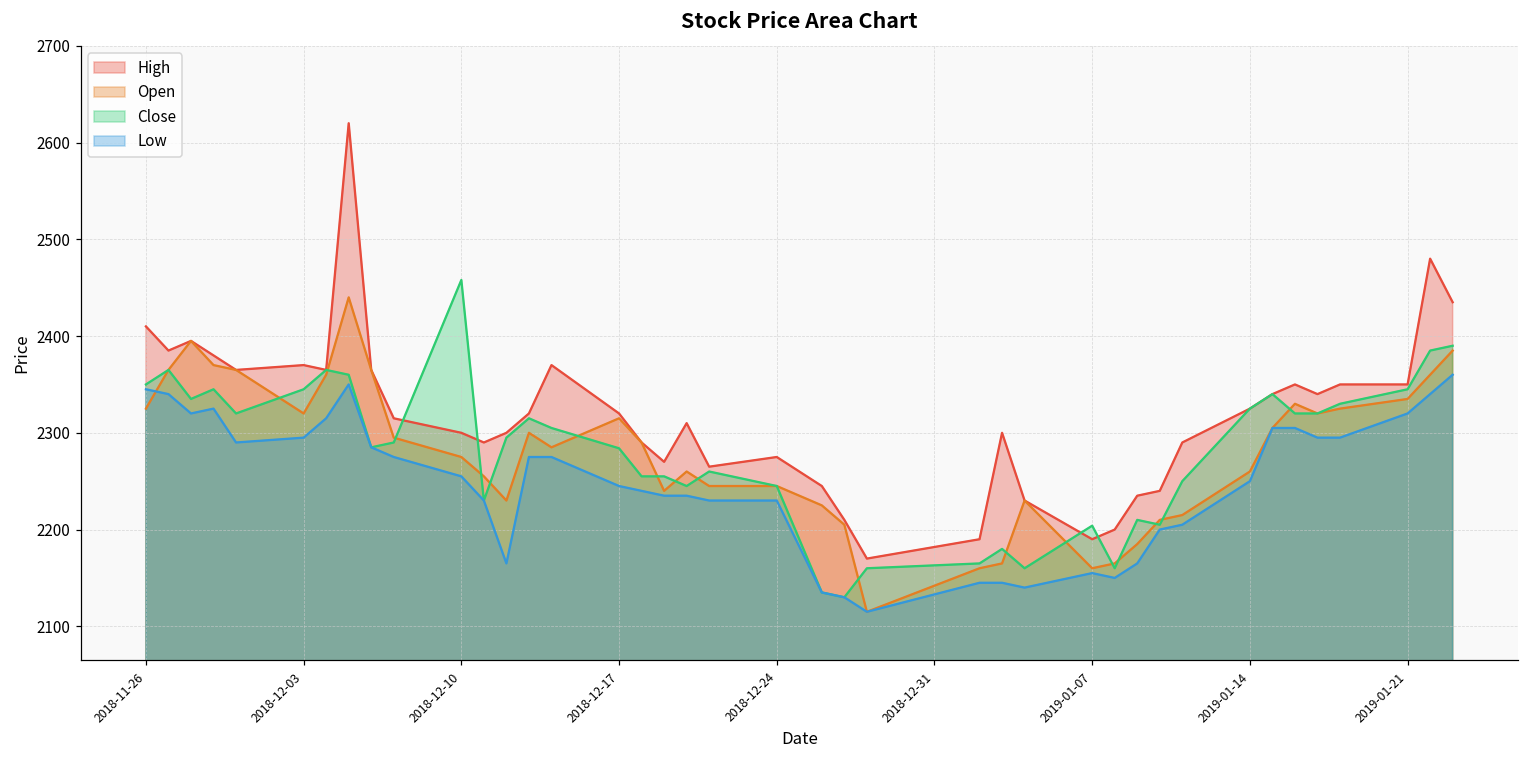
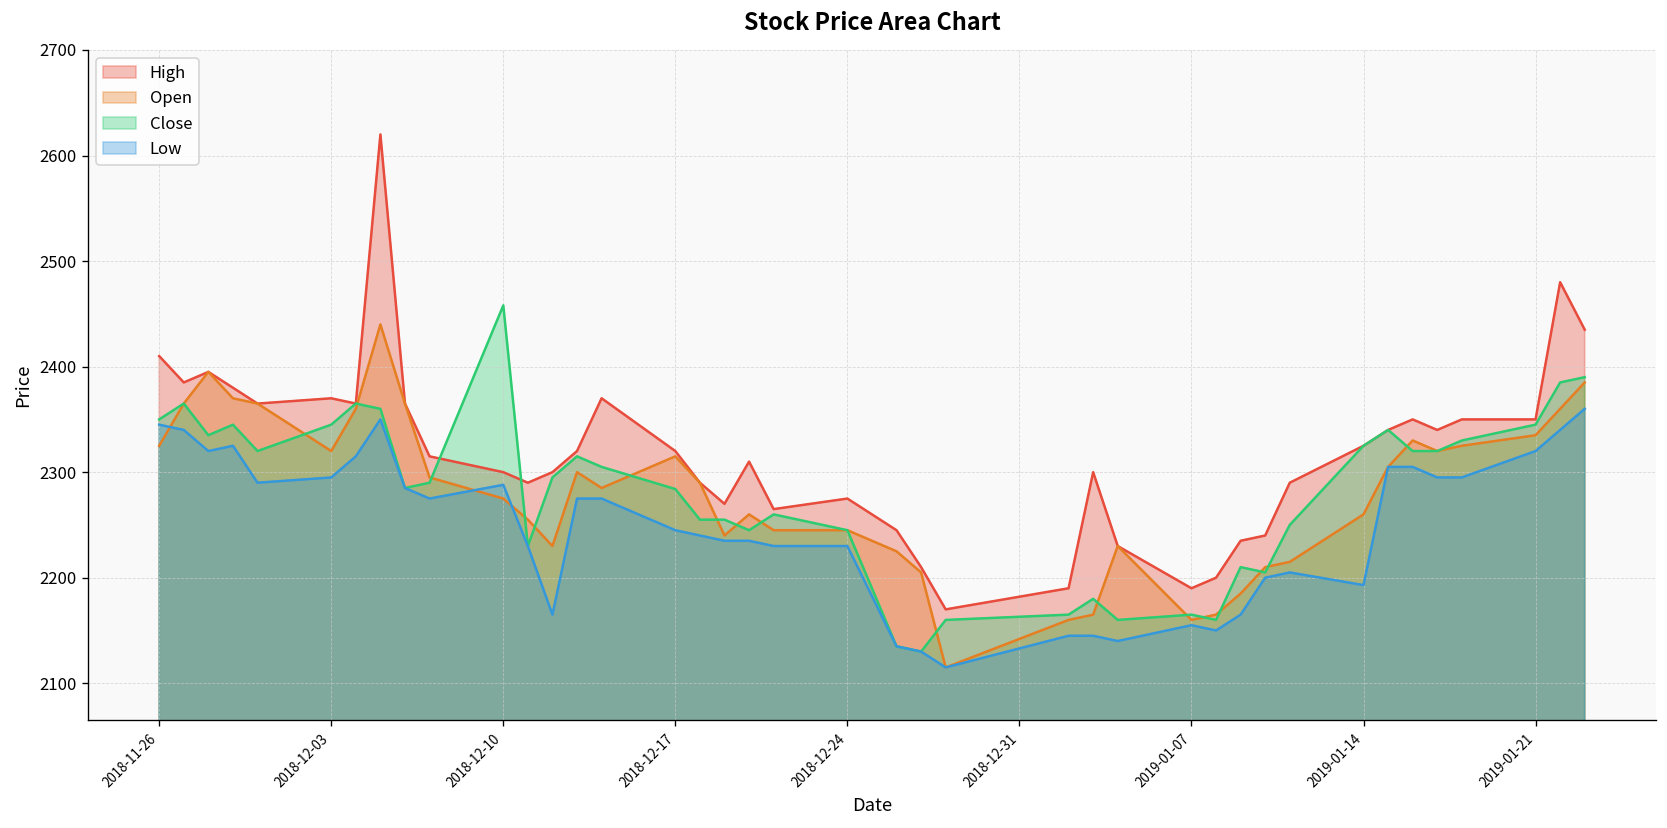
  {
    "Close": {
      "2018-11-26": 2350,
      "2018-12-03": 2350,
      "2018-12-10": 2460,
      "2018-12-17": 2280,
-     "2019-01-07": 2200,
+     "2019-01-07": 2170,
      "2019-01-21": 2350
    },
    "Low": {
      "2018-11-26": 2350,
      "2018-12-03": 2300,
-     "2018-12-10": 2260,
+     "2018-12-10": 2290,
      "2018-12-17": 2250,
      "2018-12-24": 2230,
      "2019-01-07": 2160,
-     "2019-01-14": 2250,
+     "2019-01-14": 2190,
      "2019-01-21": 2320
    }
  }
